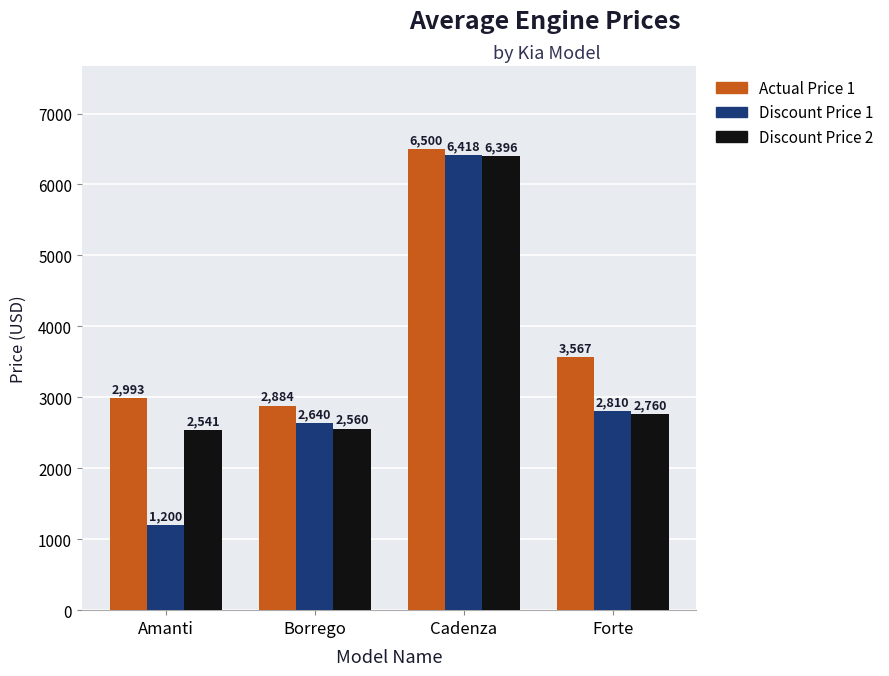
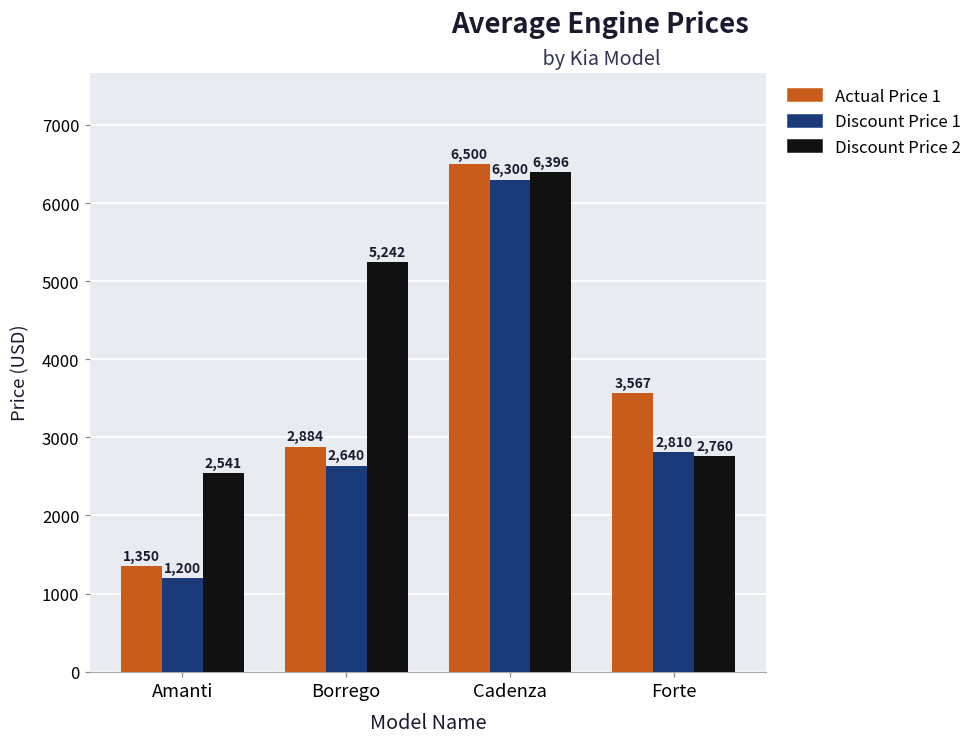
  {
    "Actual Price 1": {
-     "Amanti": "2,993",
+     "Amanti": "1,350",
      "Borrego": "2,884",
      "Cadenza": "6,500",
      "Forte": "3,567"
    },
    "Discount Price 1": {
      "Amanti": "1,200",
      "Borrego": "2,640",
-     "Cadenza": "6,418",
+     "Cadenza": "6,300",
      "Forte": "2,810"
    },
    "Discount Price 2": {
      "Amanti": "2,541",
-     "Borrego": "2,560",
+     "Borrego": "5,242",
      "Cadenza": "6,396",
      "Forte": "2,760"
    }
  }
